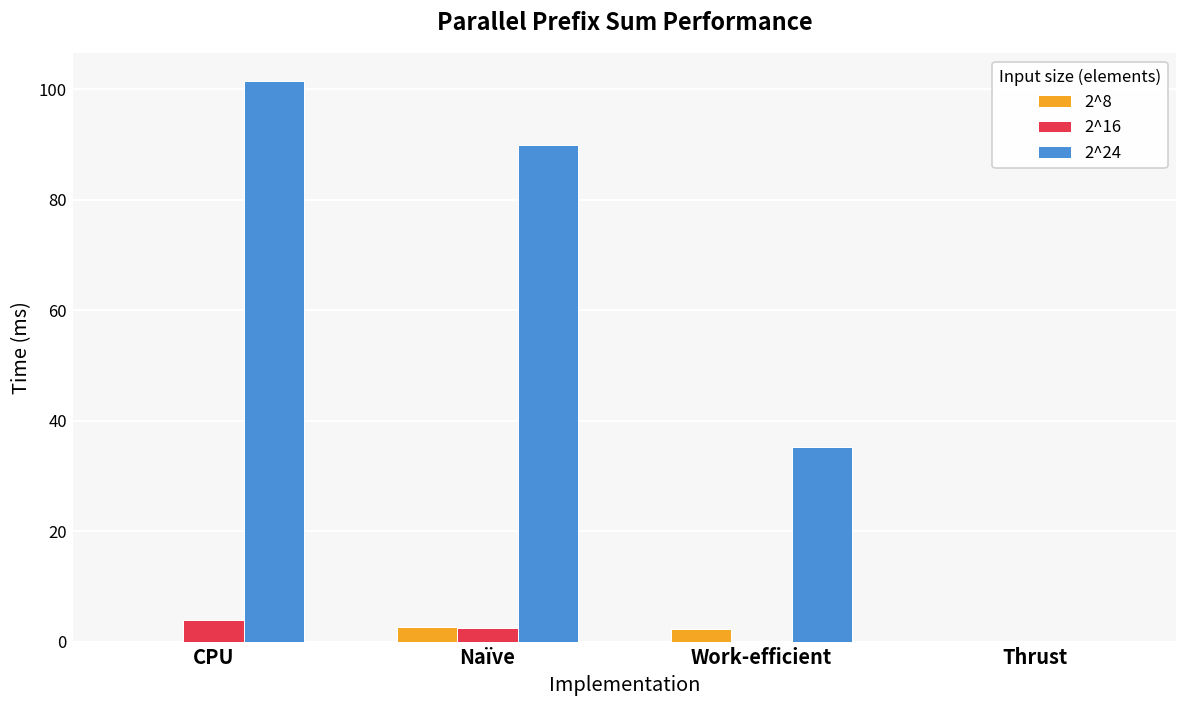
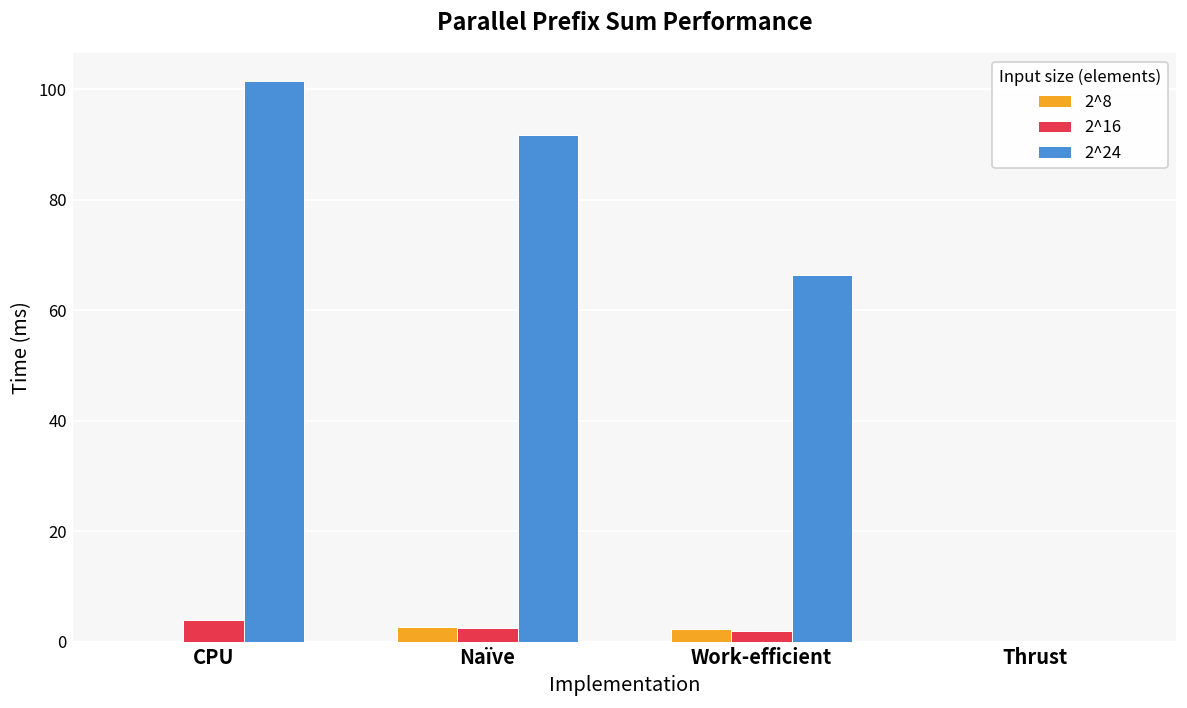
  {
    "2^8": {
      "Naïve": 3,
      "Work-efficient": 2
    },
    "2^16": {
      "CPU": 4,
      "Naïve": 2,
-     "Work-efficient": 0
+     "Work-efficient": 2
    },
    "2^24": {
      "CPU": 101,
-     "Naïve": 90,
-     "Work-efficient": 35
+     "Naïve": 92,
+     "Work-efficient": 66
    }
  }
